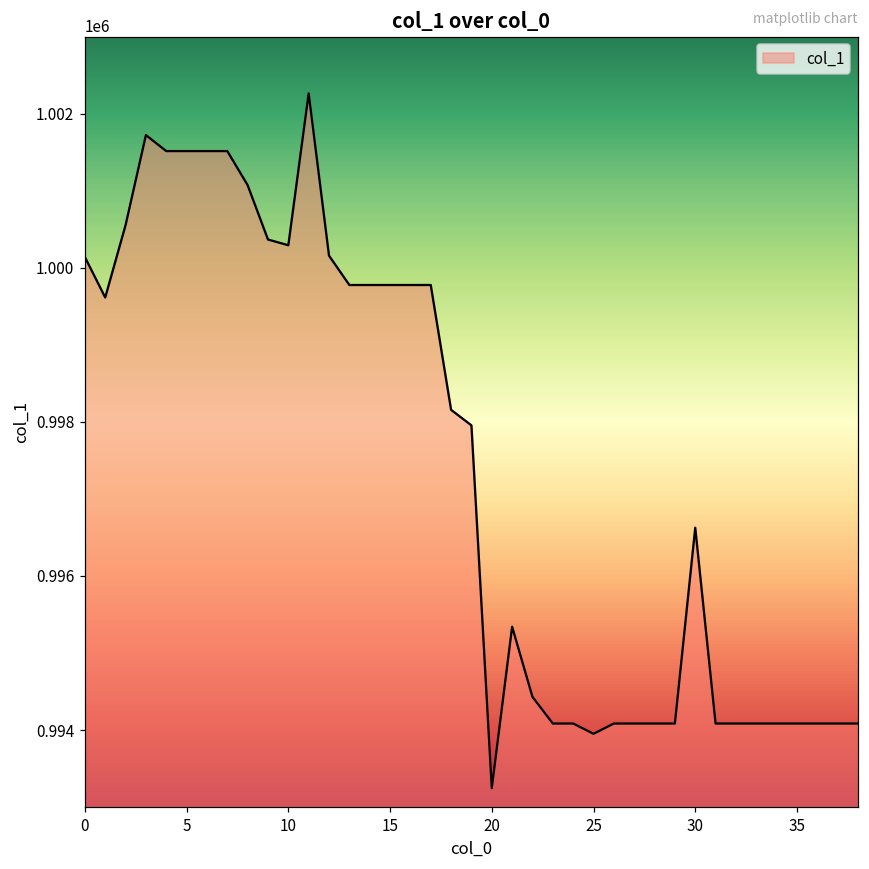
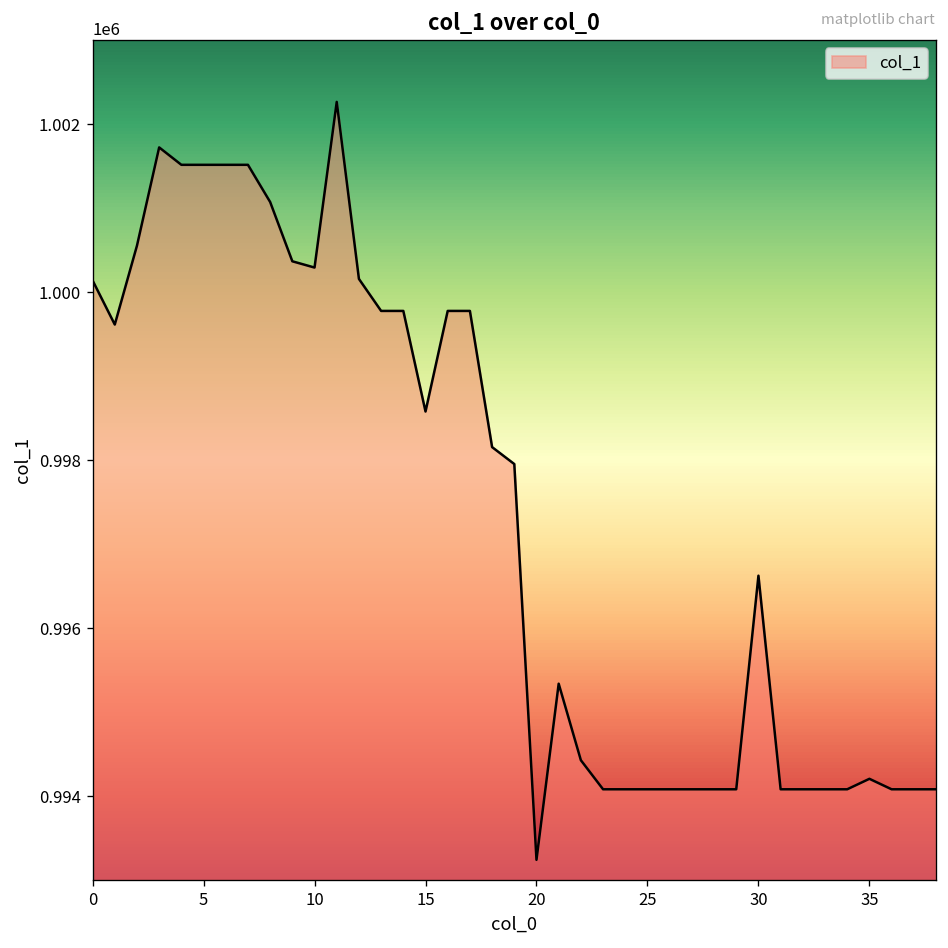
  {
    "0": 1000100,
    "5": 1001500,
    "10": 1000300,
-   "15": 999800,
+   "15": 998600,
    "20": 993200,
-   "25": 994000,
+   "25": 994100,
    "30": 996600,
-   "35": 994100
+   "35": 994200
  }
